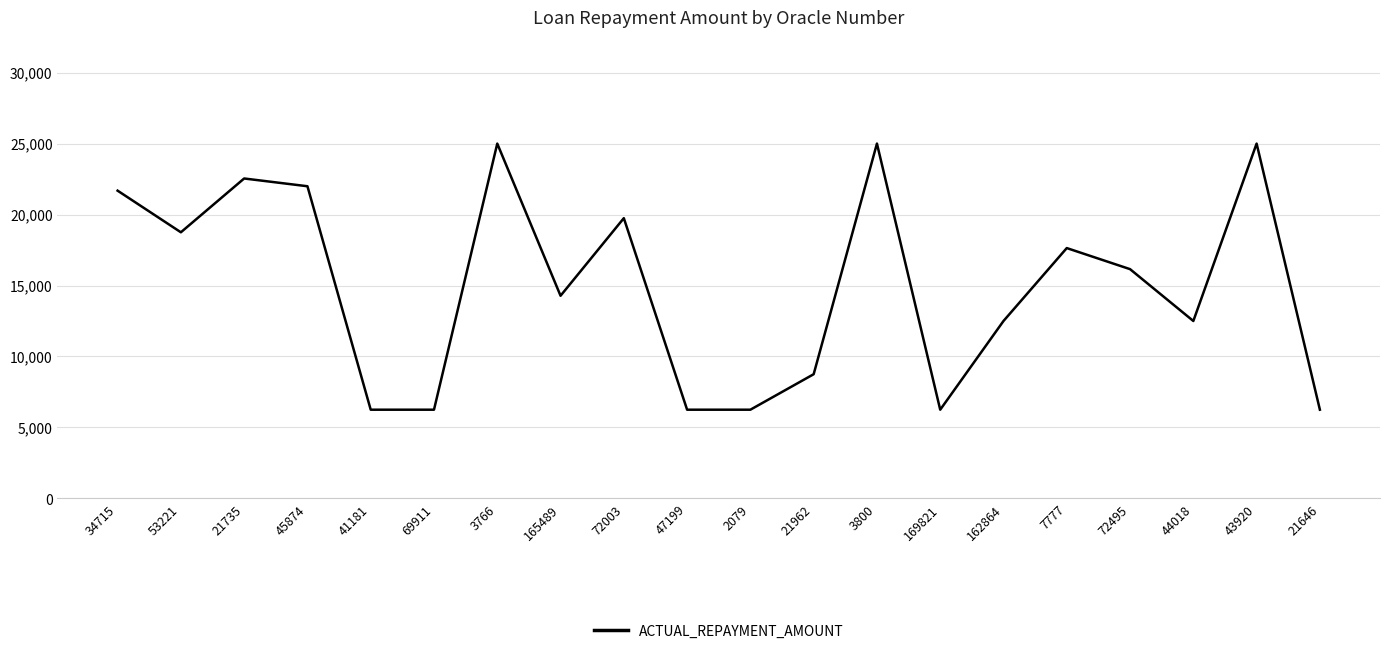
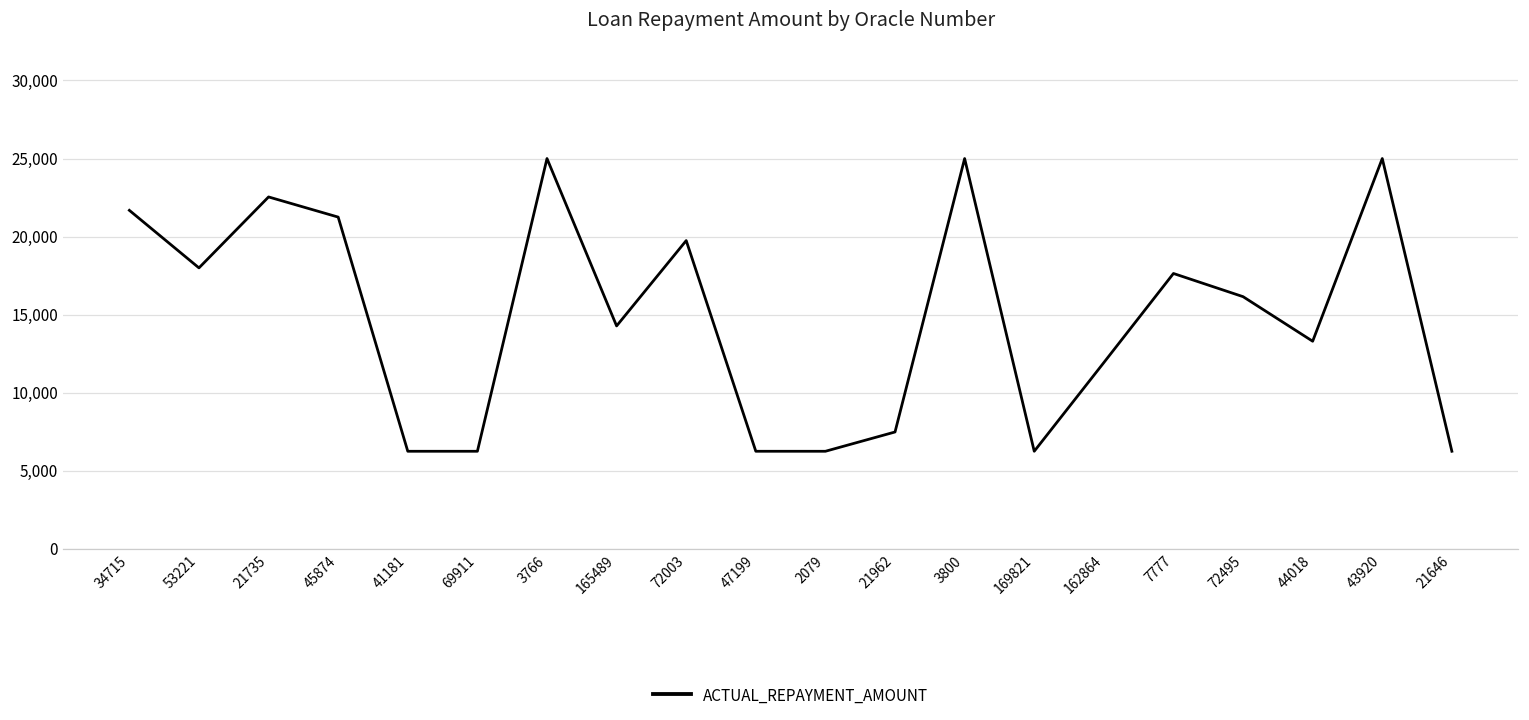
  {
    "34715": "21,700",
-   "53221": "18,800",
+   "53221": "18,000",
    "21735": "22,500",
-   "45874": "22,000",
+   "45874": "21,300",
    "41181": "6,300",
    "69911": "6,300",
    "3766": "25,000",
    "165489": "14,300",
    "72003": "19,700",
    "47199": "6,300",
    "2079": "6,300",
-   "21962": "8,800",
+   "21962": "7,500",
    "3800": "25,000",
    "169821": "6,300",
-   "162864": "12,500",
+   "162864": "11,900",
    "7777": "17,600",
    "72495": "16,200",
-   "44018": "12,500",
+   "44018": "13,300",
    "43920": "25,000",
    "21646": "6,300"
  }
